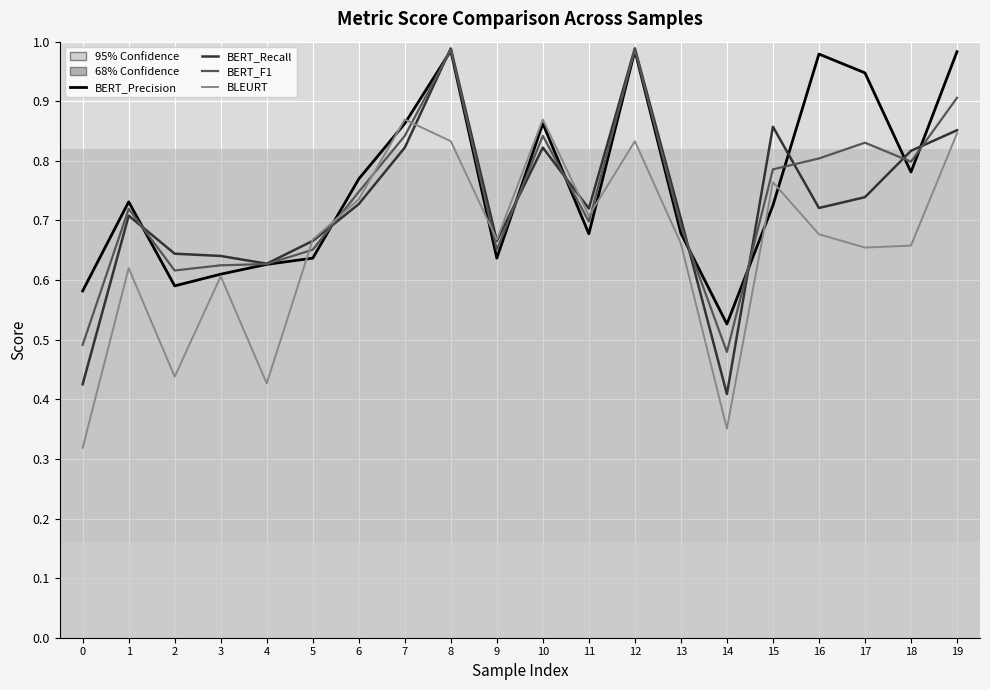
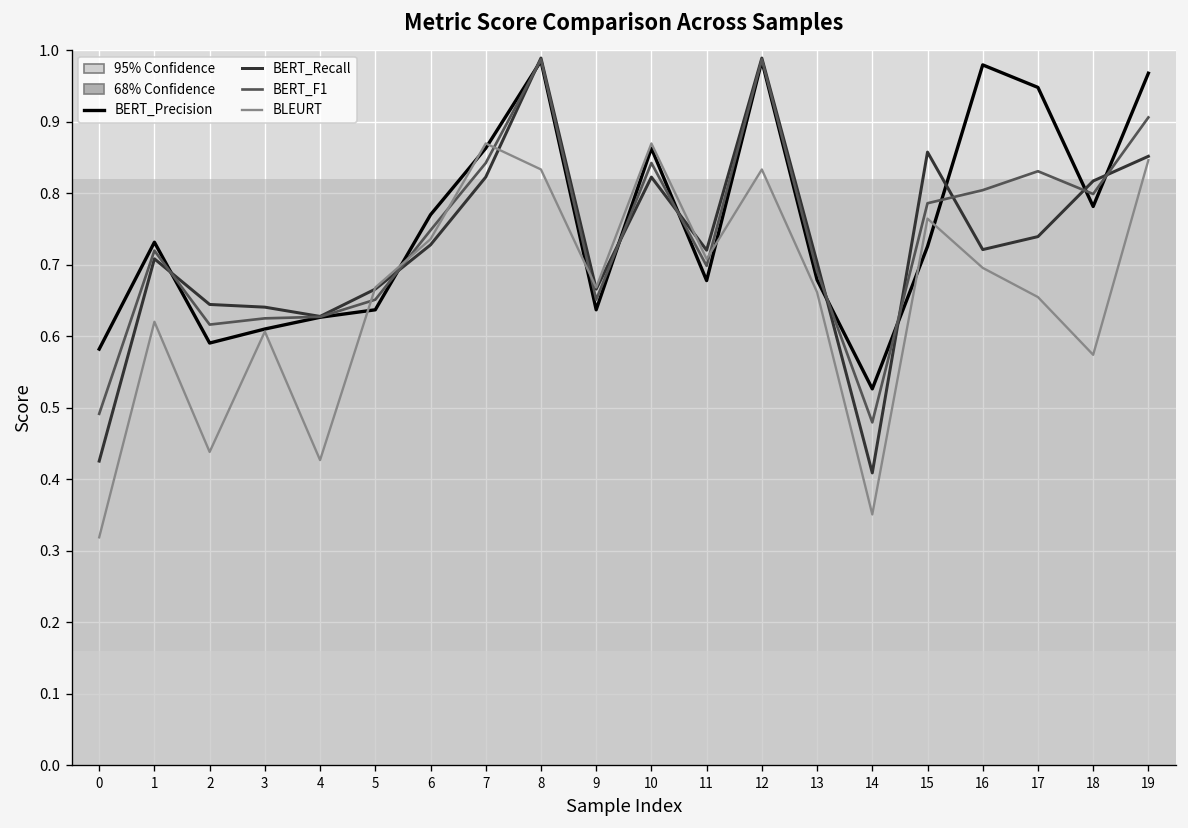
  {
    "BERT_Precision": {
      "0": 0.58,
      "1": 0.73,
      "2": 0.59,
      "5": 0.64,
      "6": 0.77,
      "7": 0.86,
      "9": 0.64,
      "10": 0.86,
      "11": 0.68,
      "13": 0.68,
      "14": 0.53,
      "15": 0.73,
      "16": 0.98,
      "17": 0.95,
      "18": 0.78,
-     "19": 0.98
+     "19": 0.97
    },
    "BLEURT": {
      "0": 0.32,
      "1": 0.62,
      "2": 0.44,
      "4": 0.43,
      "6": 0.74,
      "7": 0.87,
      "8": 0.83,
      "10": 0.87,
      "11": 0.71,
      "12": 0.83,
      "13": 0.66,
      "14": 0.35,
      "15": 0.76,
-     "16": 0.68,
+     "16": 0.70,
      "17": 0.65,
-     "18": 0.66,
+     "18": 0.57,
      "19": 0.85
    }
  }
